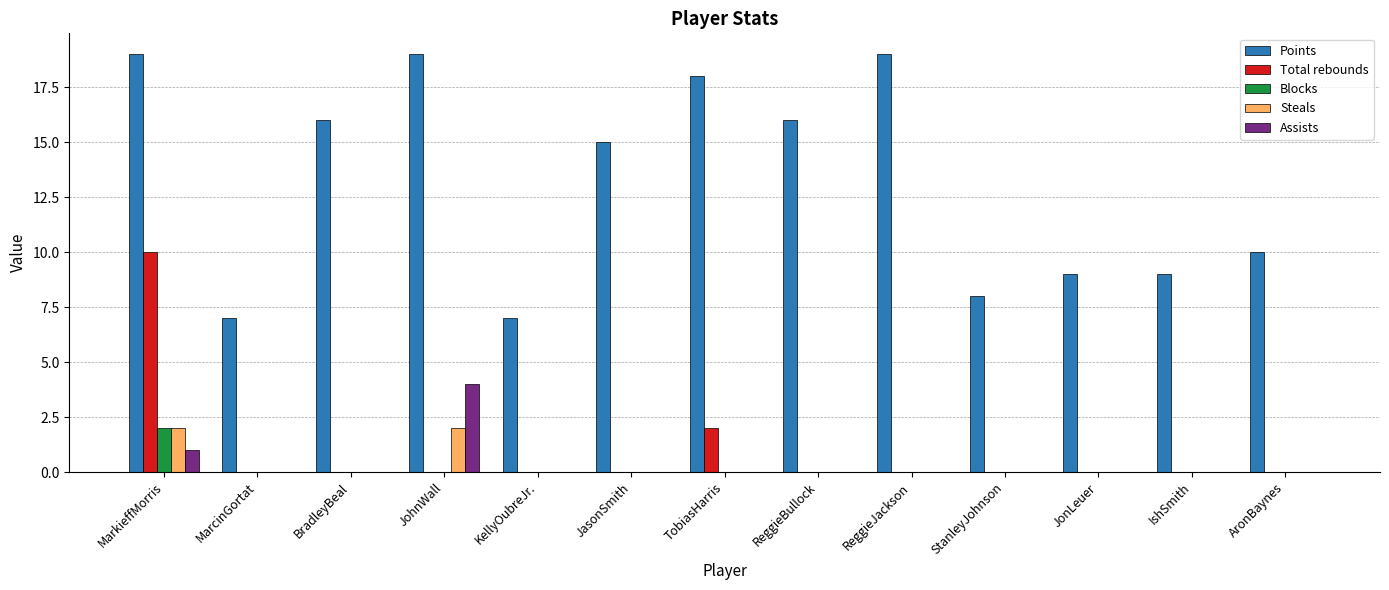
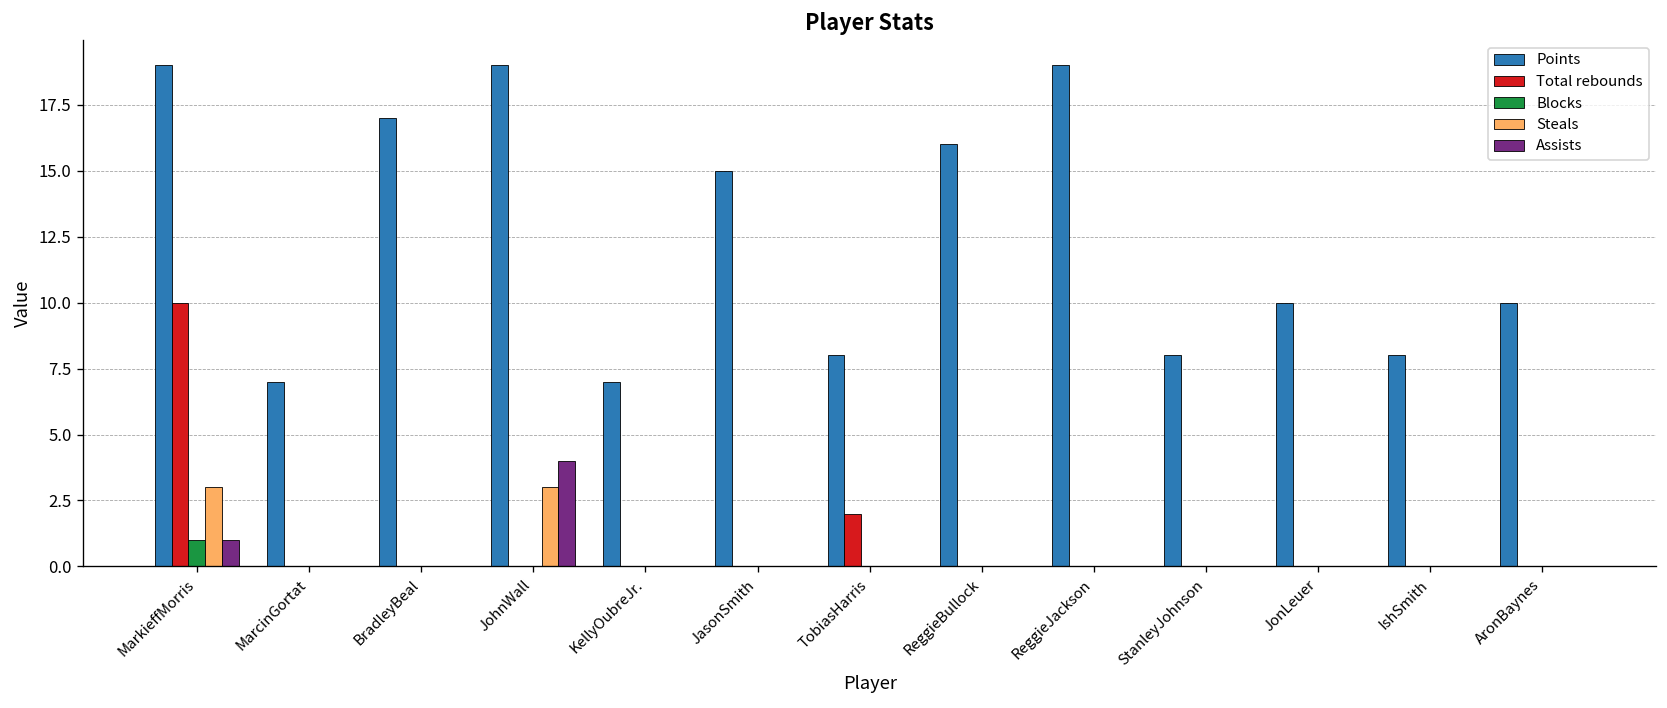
  {
    "Points": {
      "MarkieffMorris": 19,
      "MarcinGortat": 7,
-     "BradleyBeal": 16,
+     "BradleyBeal": 17,
      "JohnWall": 19,
      "KellyOubreJr.": 7,
      "JasonSmith": 15,
-     "TobiasHarris": 18,
+     "TobiasHarris": 8,
      "ReggieBullock": 16,
      "ReggieJackson": 19,
      "StanleyJohnson": 8,
-     "JonLeuer": 9,
-     "IshSmith": 9,
+     "JonLeuer": 10,
+     "IshSmith": 8,
      "AronBaynes": 10
    },
    "Total rebounds": {
      "MarkieffMorris": 10,
      "MarcinGortat": 0,
      "BradleyBeal": 0,
      "JohnWall": 0,
      "KellyOubreJr.": 0,
      "JasonSmith": 0,
      "TobiasHarris": 2,
      "ReggieBullock": 0,
      "ReggieJackson": 0,
      "StanleyJohnson": 0,
      "JonLeuer": 0,
      "IshSmith": 0,
      "AronBaynes": 0
    },
    "Blocks": {
-     "MarkieffMorris": 2,
+     "MarkieffMorris": 1,
      "MarcinGortat": 0,
      "BradleyBeal": 0,
      "JohnWall": 0,
      "KellyOubreJr.": 0,
      "JasonSmith": 0,
      "TobiasHarris": 0,
      "ReggieBullock": 0,
      "ReggieJackson": 0,
      "StanleyJohnson": 0,
      "JonLeuer": 0,
      "IshSmith": 0,
      "AronBaynes": 0
    },
    "Steals": {
-     "MarkieffMorris": 2,
+     "MarkieffMorris": 3,
      "MarcinGortat": 0,
      "BradleyBeal": 0,
-     "JohnWall": 2,
+     "JohnWall": 3,
      "KellyOubreJr.": 0,
      "JasonSmith": 0,
      "TobiasHarris": 0,
      "ReggieBullock": 0,
      "ReggieJackson": 0,
      "StanleyJohnson": 0,
      "JonLeuer": 0,
      "IshSmith": 0,
      "AronBaynes": 0
    },
    "Assists": {
      "MarkieffMorris": 1,
      "MarcinGortat": 0,
      "BradleyBeal": 0,
      "JohnWall": 4,
      "KellyOubreJr.": 0,
      "JasonSmith": 0,
      "TobiasHarris": 0,
      "ReggieBullock": 0,
      "ReggieJackson": 0,
      "StanleyJohnson": 0,
      "JonLeuer": 0,
      "IshSmith": 0,
      "AronBaynes": 0
    }
  }
